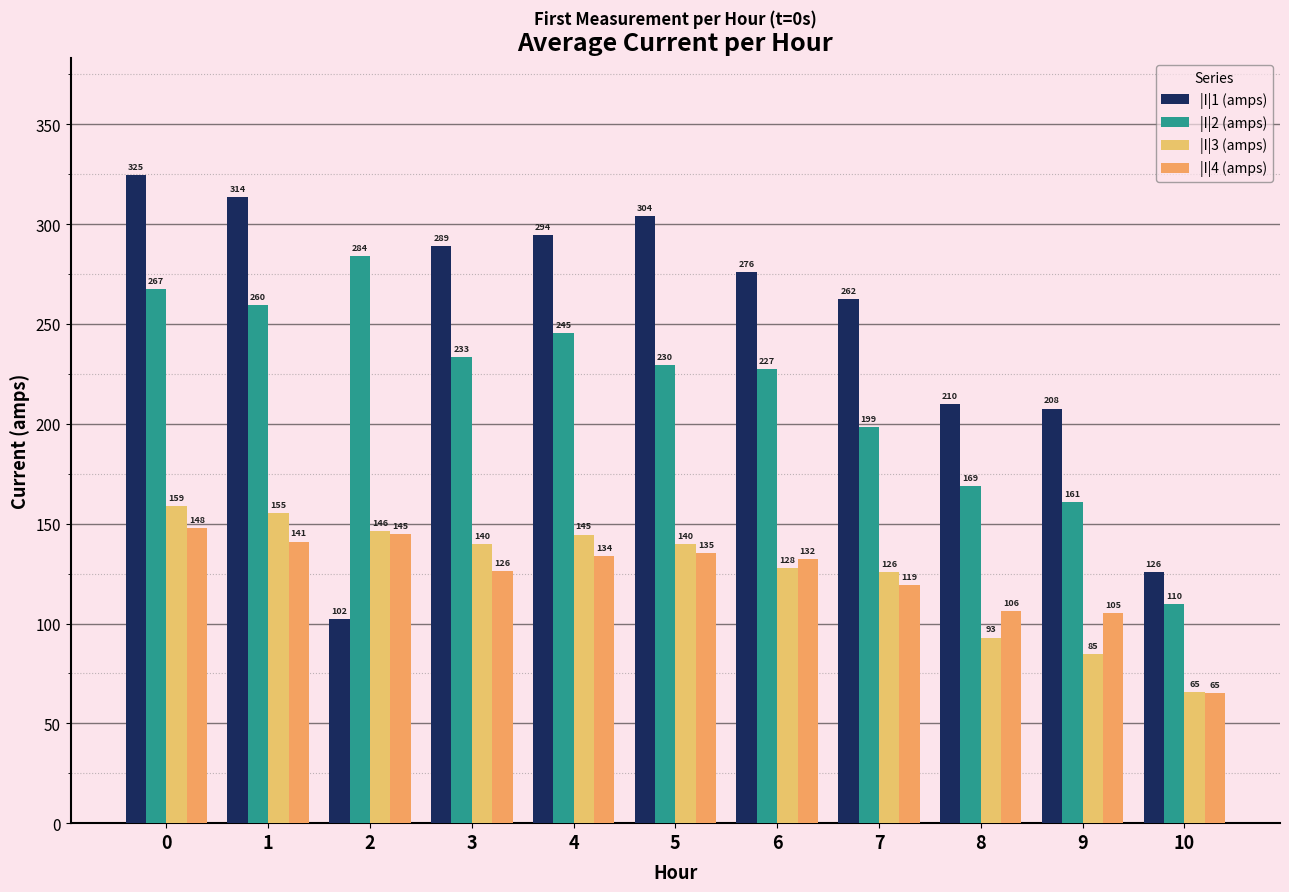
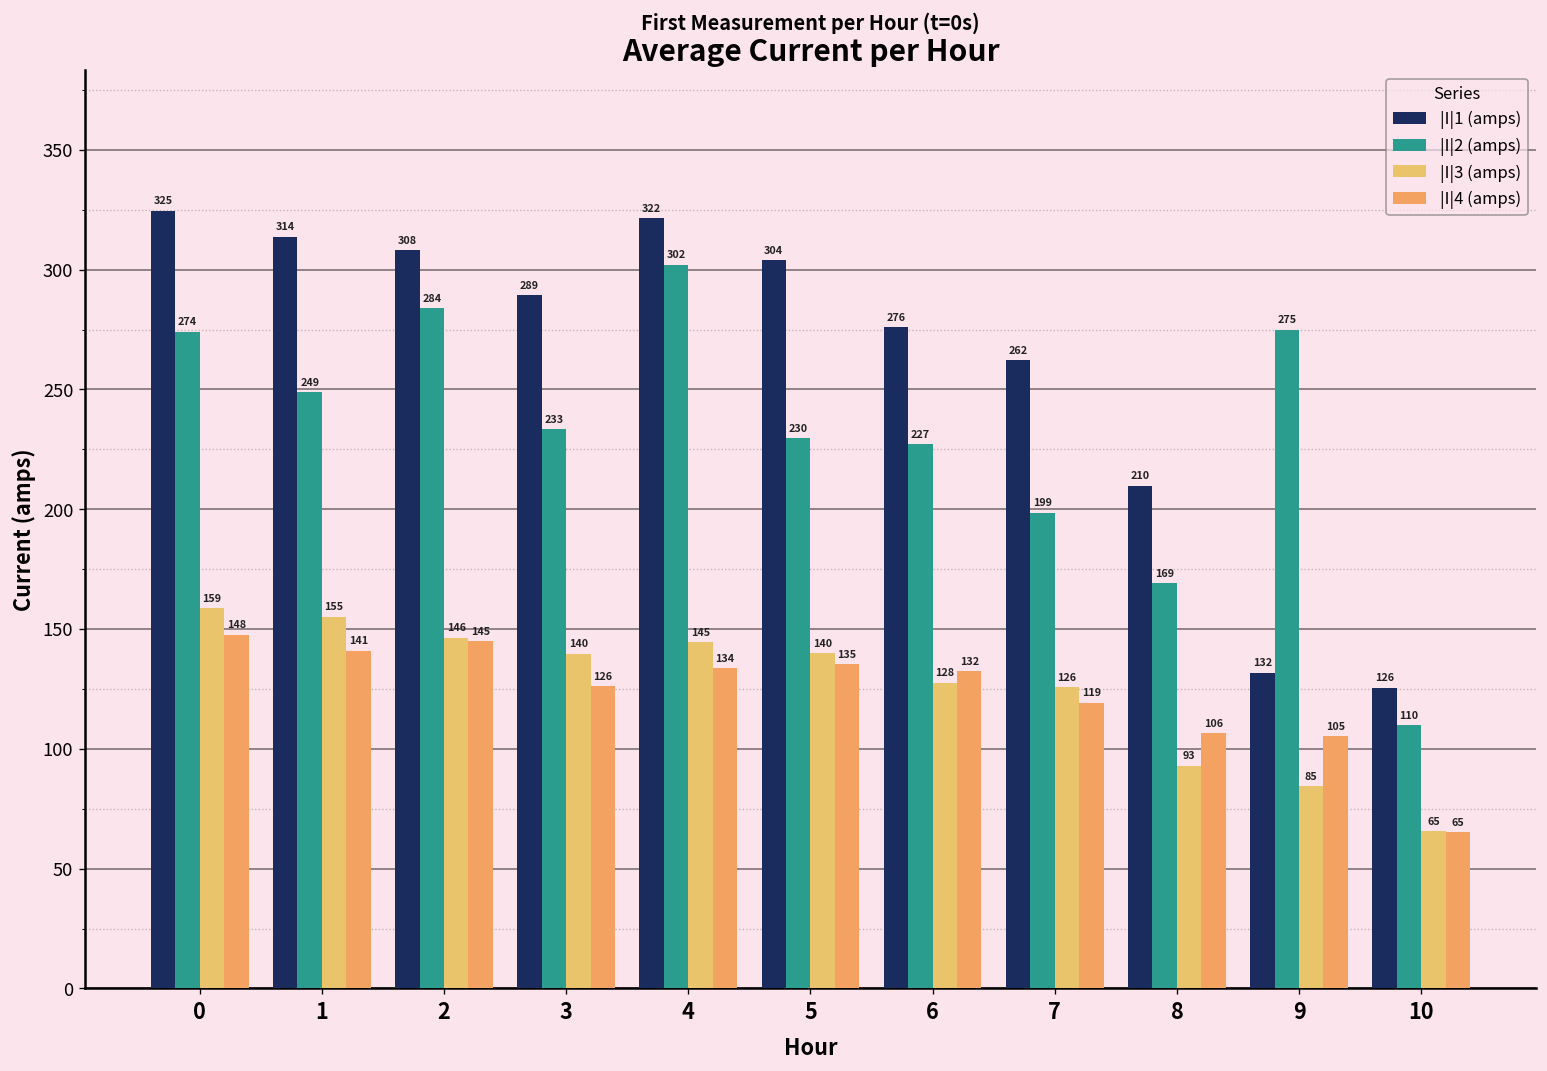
  {
    "|I|1 (amps)": {
      "0": 325,
      "1": 314,
-     "2": 102,
+     "2": 308,
      "3": 289,
-     "4": 294,
+     "4": 322,
      "5": 304,
      "6": 276,
      "7": 262,
      "8": 210,
-     "9": 208,
+     "9": 132,
      "10": 126
    },
    "|I|2 (amps)": {
-     "0": 267,
-     "1": 260,
+     "0": 274,
+     "1": 249,
      "2": 284,
      "3": 233,
-     "4": 245,
+     "4": 302,
      "5": 230,
      "6": 227,
      "7": 199,
      "8": 169,
-     "9": 161,
+     "9": 275,
      "10": 110
    }
  }
